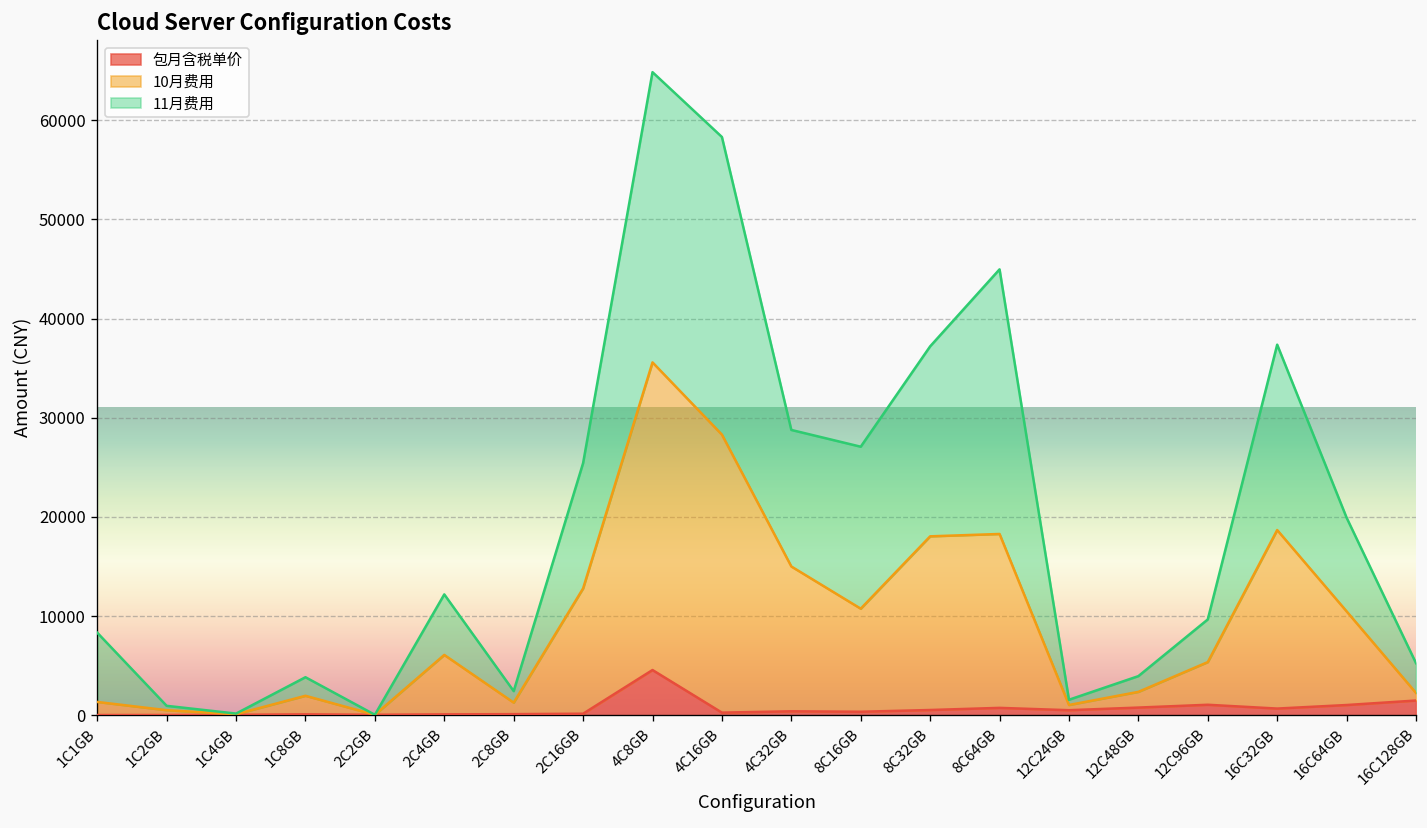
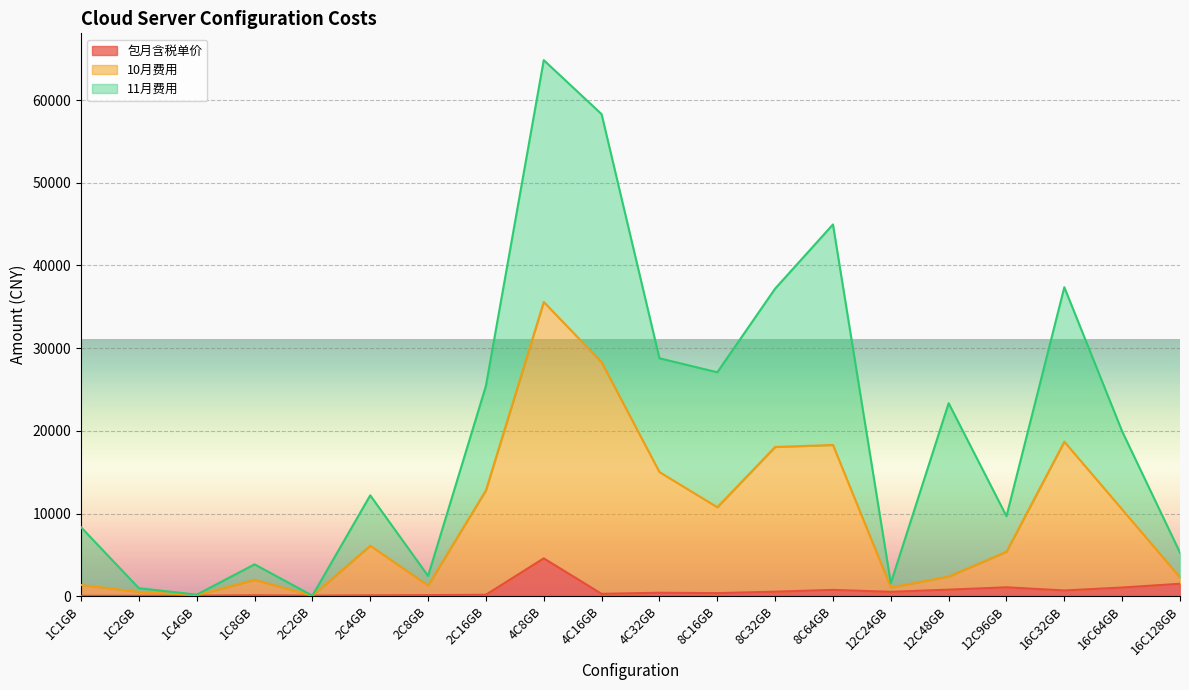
  {
    "包月含税单价": {
      "1C1GB": 0,
      "1C2GB": 0,
      "1C8GB": 0,
      "2C4GB": 0,
      "2C8GB": 0,
      "2C16GB": 0,
      "4C8GB": 5000,
      "4C16GB": 0,
      "4C32GB": 0,
      "8C16GB": 0,
      "8C32GB": 1000,
      "8C64GB": 1000,
      "12C24GB": 1000,
      "12C48GB": 1000,
      "12C96GB": 1000,
      "16C32GB": 1000,
      "16C64GB": 1000,
      "16C128GB": 2000
    },
    "10月费用": {
      "1C1GB": 1000,
      "1C2GB": 0,
      "1C8GB": 2000,
      "2C4GB": 6000,
      "2C8GB": 1000,
      "2C16GB": 13000,
      "4C8GB": 31000,
      "4C16GB": 28000,
      "4C32GB": 15000,
      "8C16GB": 10000,
      "8C32GB": 18000,
      "8C64GB": 18000,
      "12C24GB": 1000,
      "12C48GB": 2000,
      "12C96GB": 4000,
      "16C32GB": 18000,
      "16C64GB": 9000,
      "16C128GB": 1000
    },
    "11月费用": {
      "1C1GB": 7000,
      "1C2GB": 0,
      "1C8GB": 2000,
      "2C4GB": 6000,
      "2C8GB": 1000,
      "2C16GB": 13000,
      "4C8GB": 29000,
      "4C16GB": 30000,
      "4C32GB": 14000,
      "8C16GB": 16000,
      "8C32GB": 19000,
      "8C64GB": 27000,
      "12C24GB": 1000,
-     "12C48GB": 2000,
+     "12C48GB": 21000,
      "12C96GB": 4000,
      "16C32GB": 19000,
      "16C64GB": 9000,
      "16C128GB": 3000
    }
  }
